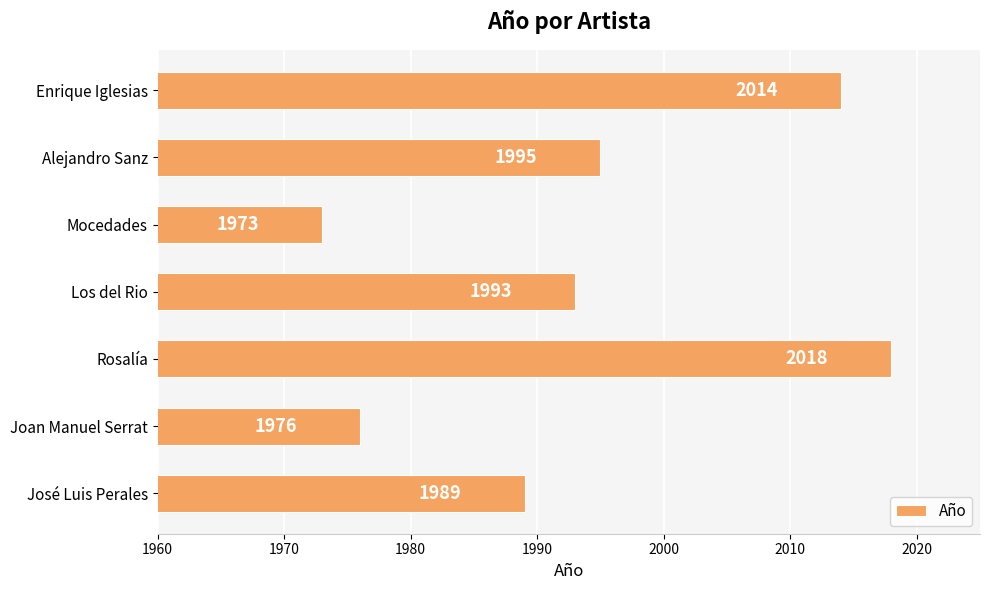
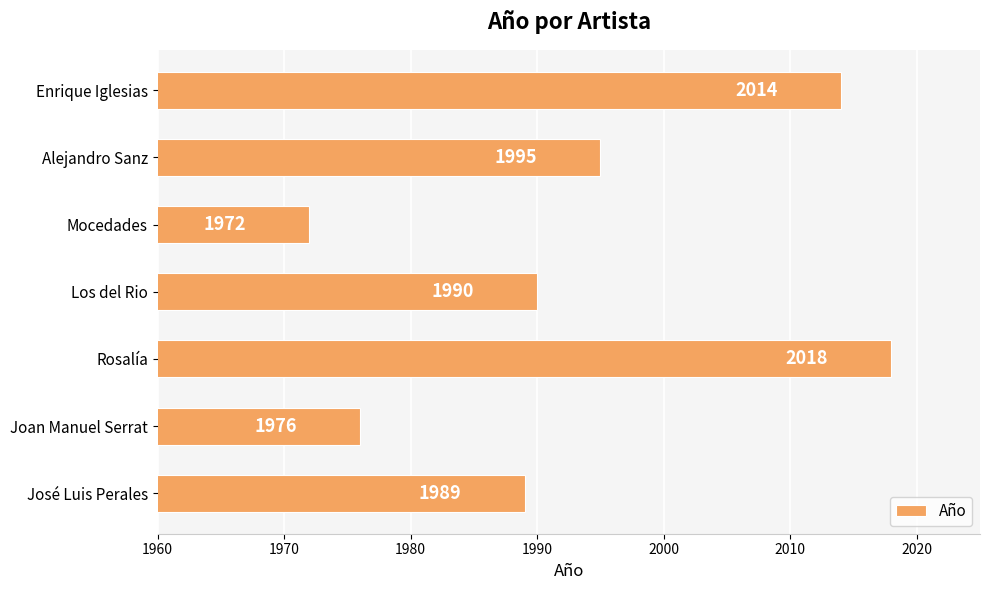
  {
    "Enrique Iglesias": 2014,
    "Alejandro Sanz": 1995,
-   "Mocedades": 1973,
-   "Los del Rio": 1993,
+   "Mocedades": 1972,
+   "Los del Rio": 1990,
    "Rosalía": 2018,
    "Joan Manuel Serrat": 1976,
    "José Luis Perales": 1989
  }
